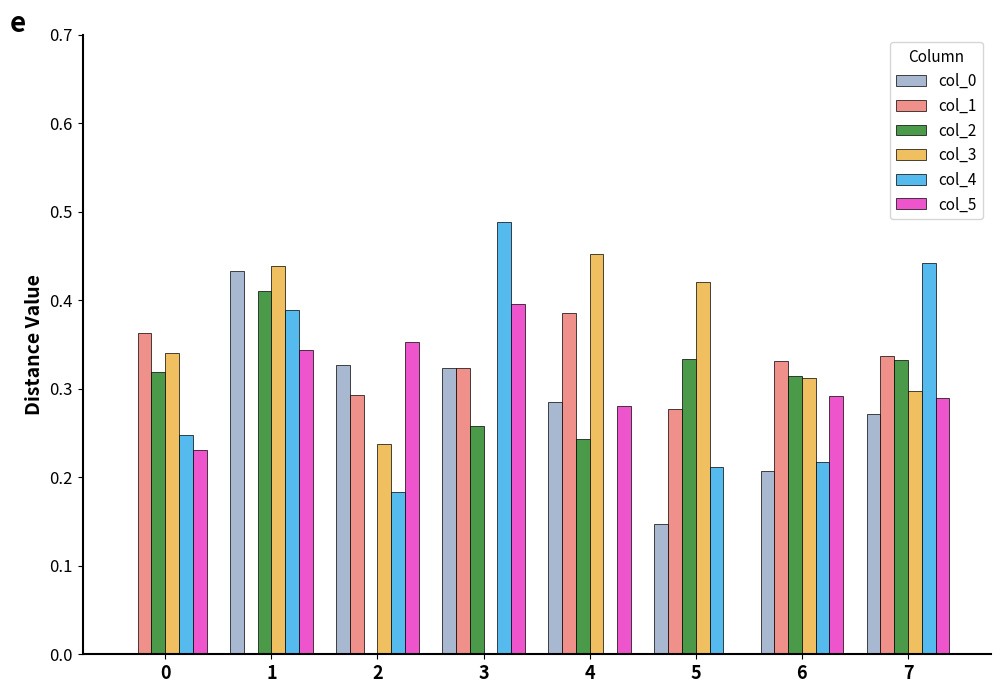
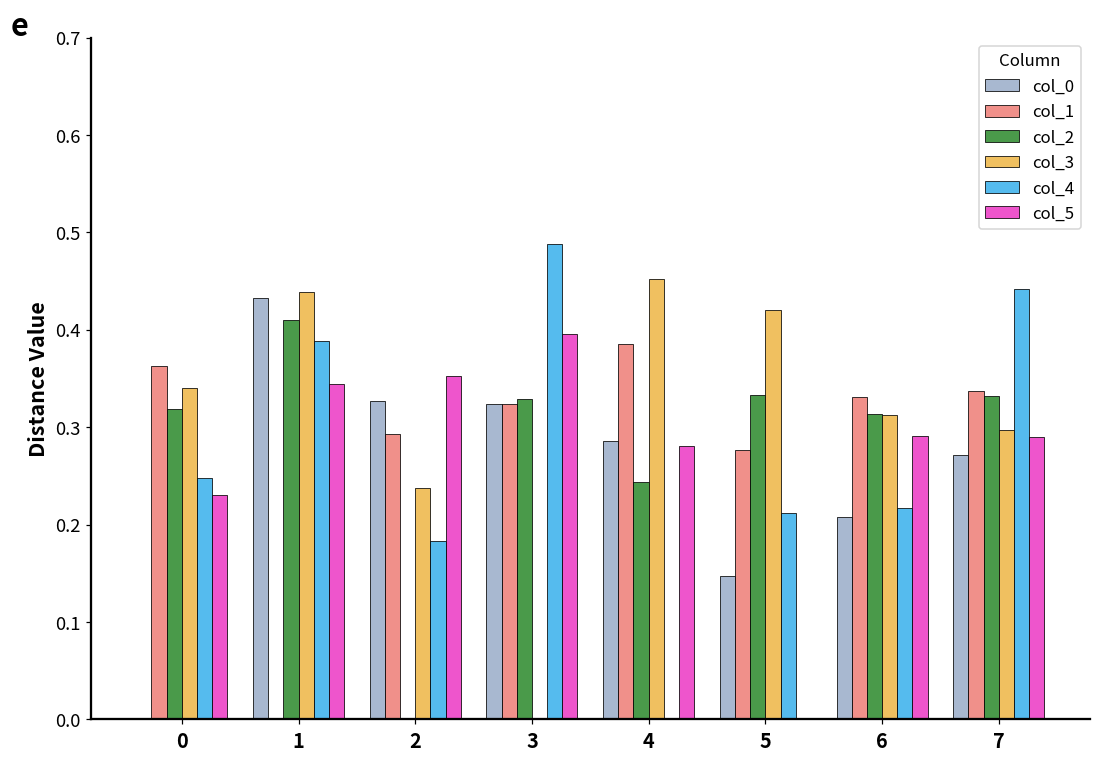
  {
    "col_0": {
      "0": 0.00,
      "1": 0.43,
      "2": 0.33,
      "3": 0.32,
      "4": 0.29,
      "5": 0.15,
      "6": 0.21,
      "7": 0.27
    },
    "col_1": {
      "0": 0.36,
      "1": 0.00,
      "2": 0.29,
      "3": 0.32,
      "4": 0.39,
      "5": 0.28,
      "6": 0.33,
      "7": 0.34
    },
    "col_2": {
      "0": 0.32,
      "1": 0.41,
      "2": 0.00,
-     "3": 0.26,
+     "3": 0.33,
      "4": 0.24,
      "5": 0.33,
      "6": 0.31,
      "7": 0.33
    },
    "col_3": {
      "0": 0.34,
      "1": 0.44,
      "2": 0.24,
      "3": 0.00,
      "4": 0.45,
      "5": 0.42,
      "6": 0.31,
      "7": 0.30
    },
    "col_4": {
      "0": 0.25,
      "1": 0.39,
      "2": 0.18,
      "3": 0.49,
      "4": 0.00,
      "5": 0.21,
      "6": 0.22,
      "7": 0.44
    },
    "col_5": {
      "0": 0.23,
      "1": 0.34,
      "2": 0.35,
      "3": 0.40,
      "4": 0.28,
      "5": 0.00,
      "6": 0.29,
      "7": 0.29
    }
  }
